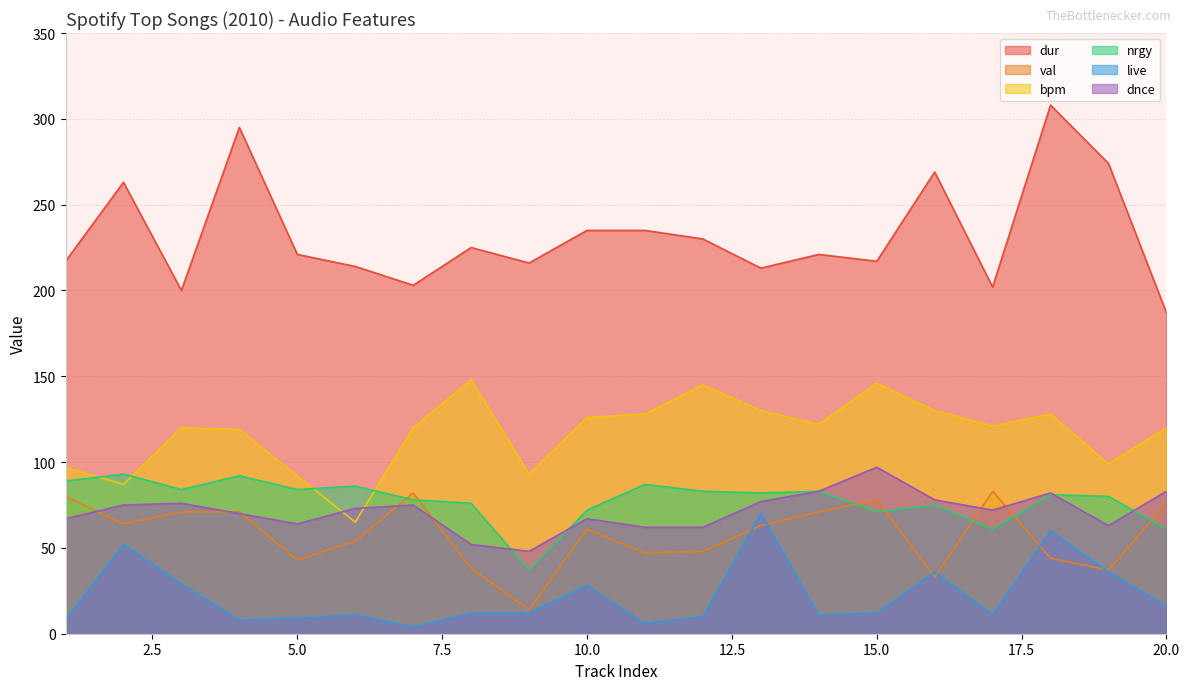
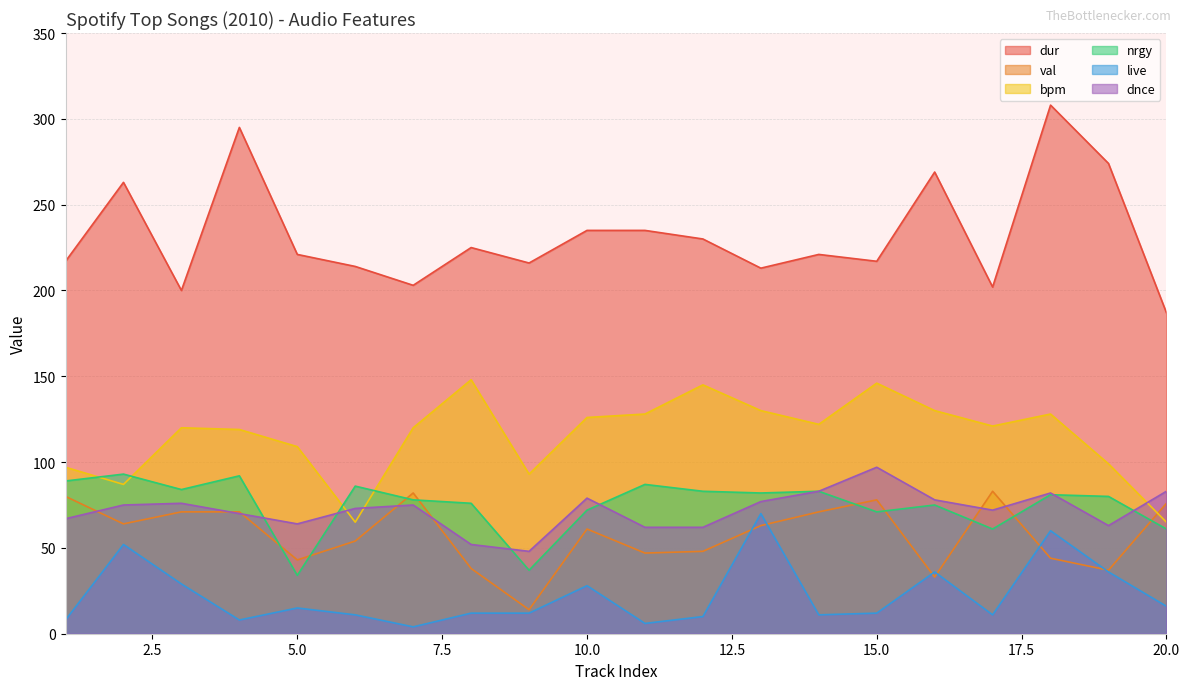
  {
    "bpm": {
-     "5.0": 92,
+     "5.0": 109,
      "10.0": 126,
      "15.0": 146,
-     "20.0": 120
+     "20.0": 65
    },
    "nrgy": {
-     "5.0": 84,
+     "5.0": 34,
      "10.0": 72,
      "15.0": 71,
      "20.0": 61
    },
    "live": {
-     "5.0": 9,
+     "5.0": 15,
      "10.0": 28,
      "15.0": 12,
      "20.0": 16
    },
    "dnce": {
      "5.0": 64,
-     "10.0": 67,
+     "10.0": 79,
      "15.0": 97,
      "20.0": 83
    }
  }
